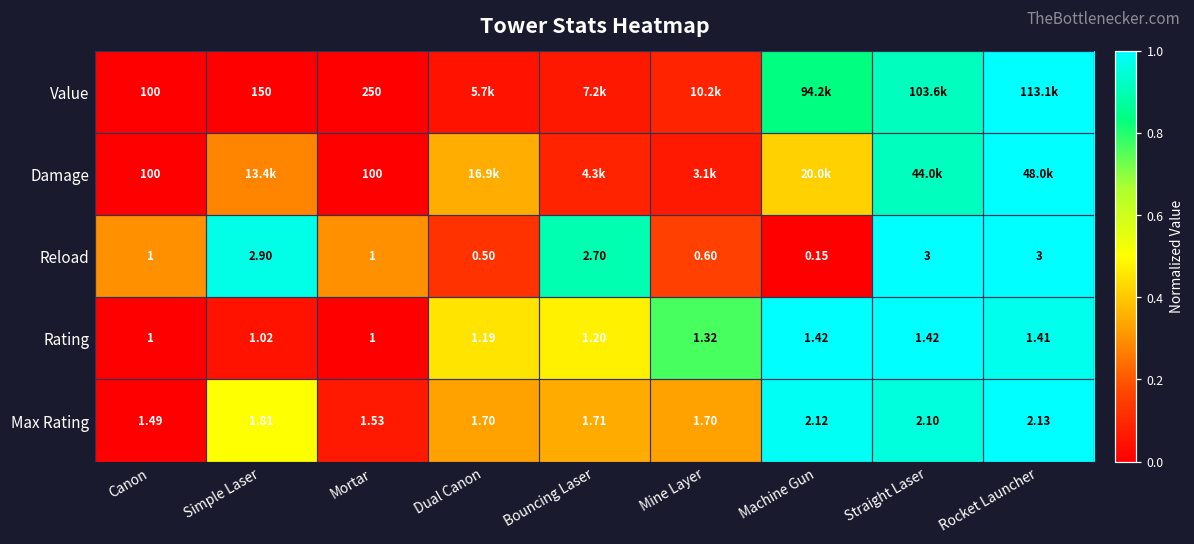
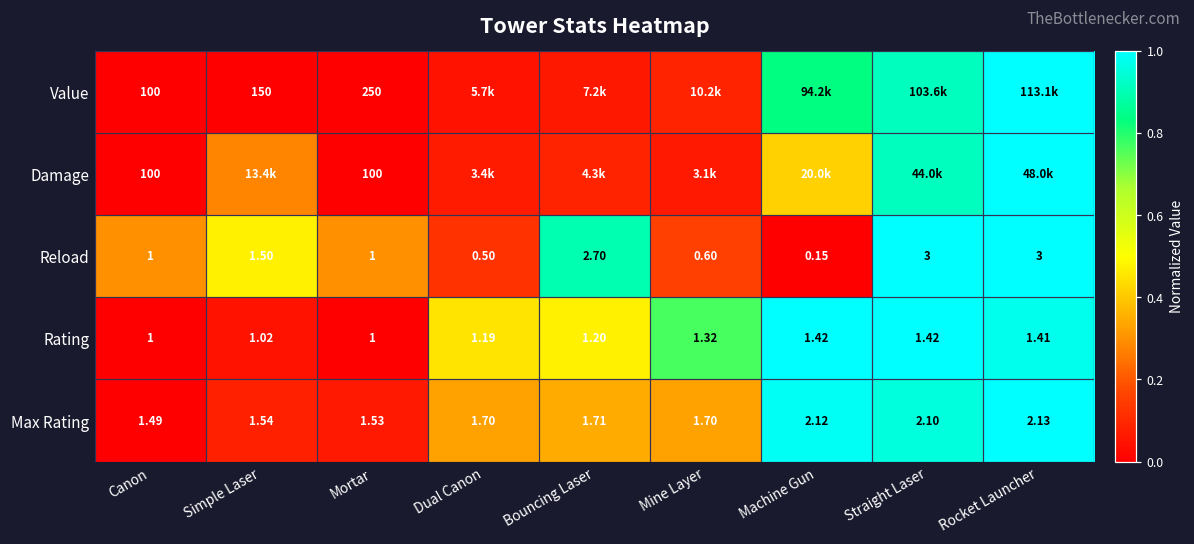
  {
    "Value": {
      "Canon": "100",
      "Simple Laser": "150",
      "Mortar": "250",
      "Dual Canon": "5.7k",
      "Bouncing Laser": "7.2k",
      "Mine Layer": "10.2k",
      "Machine Gun": "94.2k",
      "Straight Laser": "103.6k",
      "Rocket Launcher": "113.1k"
    },
    "Damage": {
      "Canon": "100",
      "Simple Laser": "13.4k",
      "Mortar": "100",
-     "Dual Canon": "16.9k",
+     "Dual Canon": "3.4k",
      "Bouncing Laser": "4.3k",
      "Mine Layer": "3.1k",
      "Machine Gun": "20.0k",
      "Straight Laser": "44.0k",
      "Rocket Launcher": "48.0k"
    },
    "Reload": {
      "Canon": "1",
-     "Simple Laser": "2.90",
+     "Simple Laser": "1.50",
      "Mortar": "1",
      "Dual Canon": "0.50",
      "Bouncing Laser": "2.70",
      "Mine Layer": "0.60",
      "Machine Gun": "0.15",
      "Straight Laser": "3",
      "Rocket Launcher": "3"
    },
    "Rating": {
      "Canon": "1",
      "Simple Laser": "1.02",
      "Mortar": "1",
      "Dual Canon": "1.19",
      "Bouncing Laser": "1.20",
      "Mine Layer": "1.32",
      "Machine Gun": "1.42",
      "Straight Laser": "1.42",
      "Rocket Launcher": "1.41"
    },
    "Max Rating": {
      "Canon": "1.49",
-     "Simple Laser": "1.81",
+     "Simple Laser": "1.54",
      "Mortar": "1.53",
      "Dual Canon": "1.70",
      "Bouncing Laser": "1.71",
      "Mine Layer": "1.70",
      "Machine Gun": "2.12",
      "Straight Laser": "2.10",
      "Rocket Launcher": "2.13"
    }
  }
